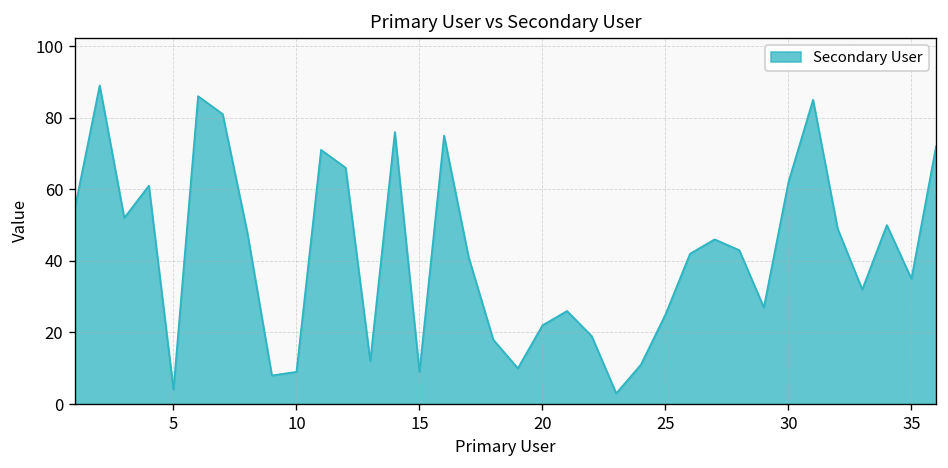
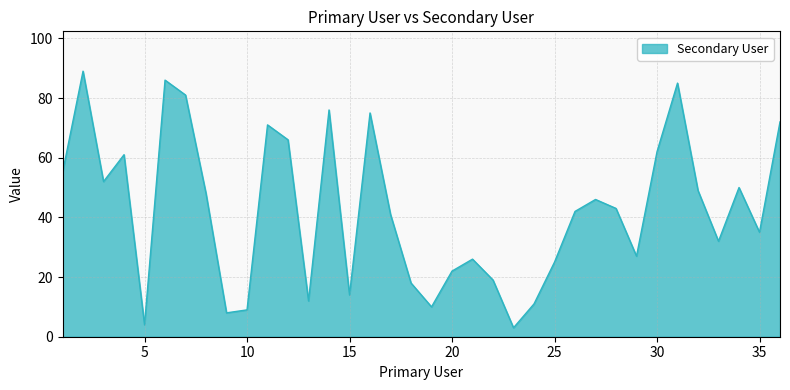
  {
    "5": 4,
    "10": 9,
-   "15": 9,
+   "15": 14,
    "20": 22,
    "25": 25,
    "30": 62,
    "35": 35
  }
